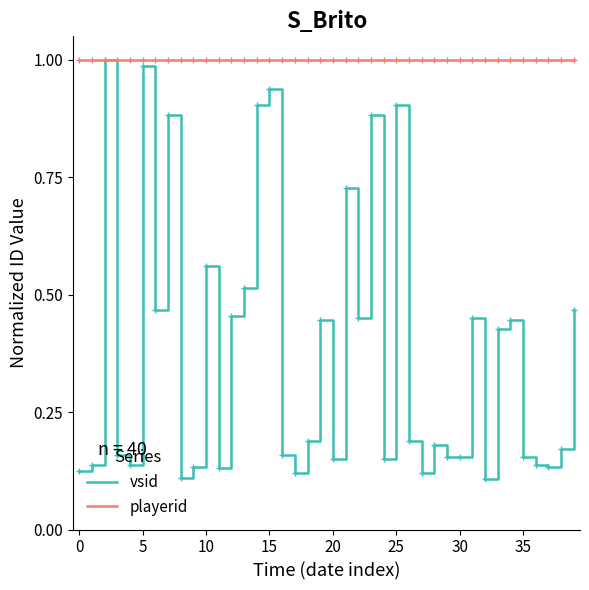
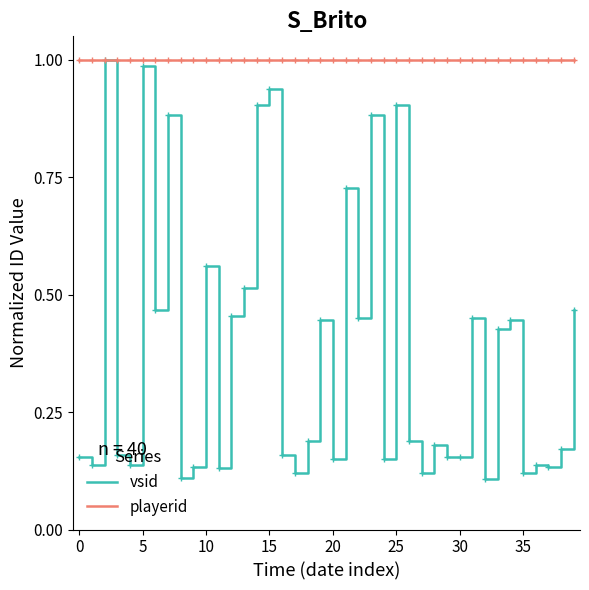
  {
    "vsid": {
-     "0": 0.12,
+     "0": 0.15,
      "5": 0.99,
      "10": 0.56,
      "15": 0.94,
      "20": 0.15,
      "25": 0.90,
      "30": 0.15,
-     "35": 0.15
+     "35": 0.12
    },
    "playerid": {
      "0": 1.00,
      "5": 1.00,
      "10": 1.00,
      "15": 1.00,
      "20": 1.00,
      "25": 1.00,
      "30": 1.00,
      "35": 1.00
    }
  }
